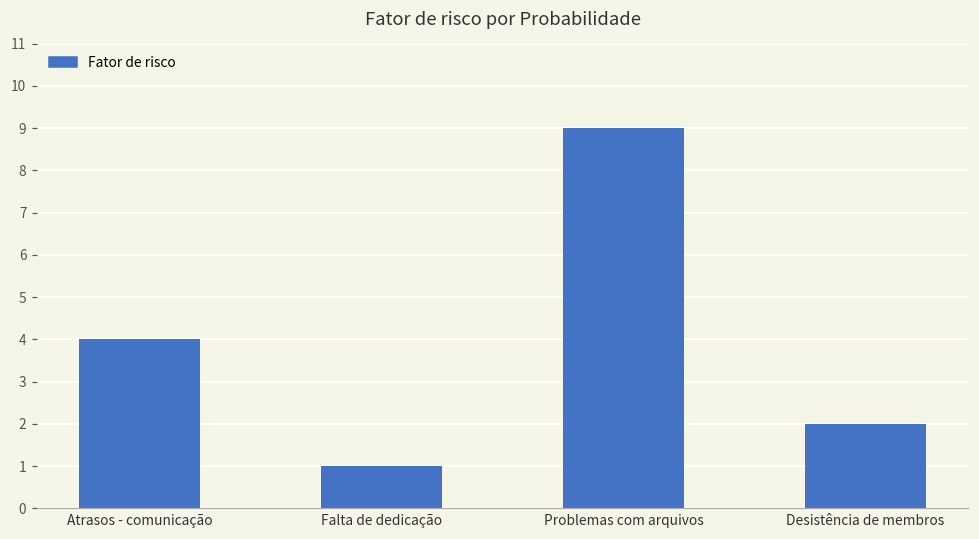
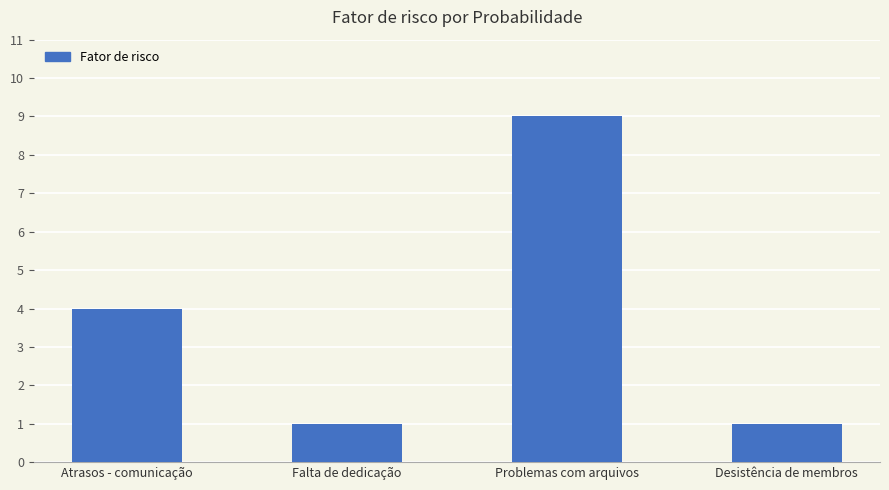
  {
    "Atrasos - comunicação": 4,
    "Falta de dedicação": 1,
    "Problemas com arquivos": 9,
-   "Desistência de membros": 2
+   "Desistência de membros": 1
  }
